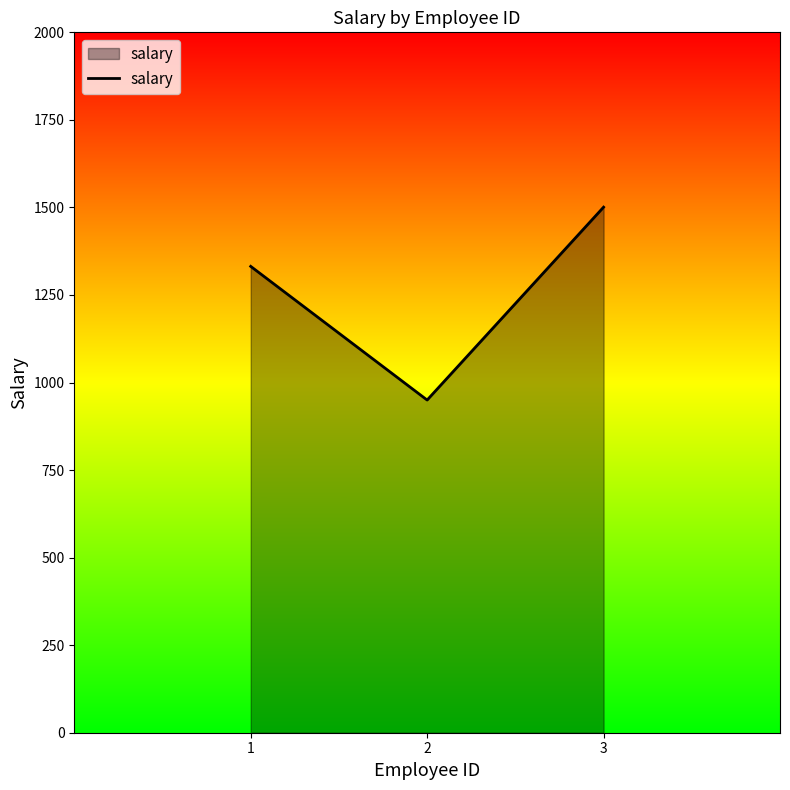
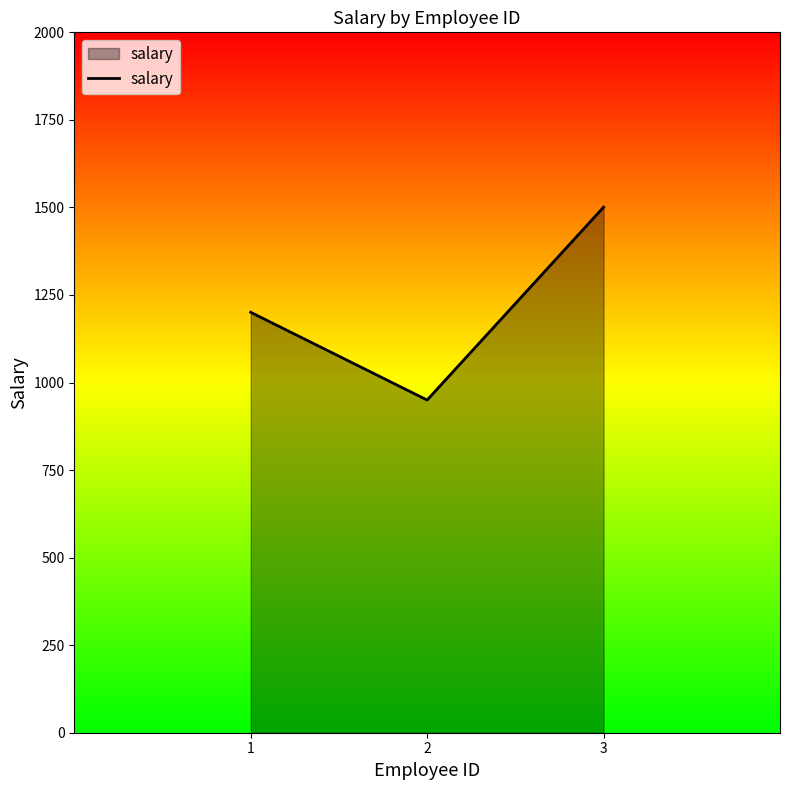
  {
-   "1": 1330,
+   "1": 1200,
    "2": 950,
    "3": 1500
  }
